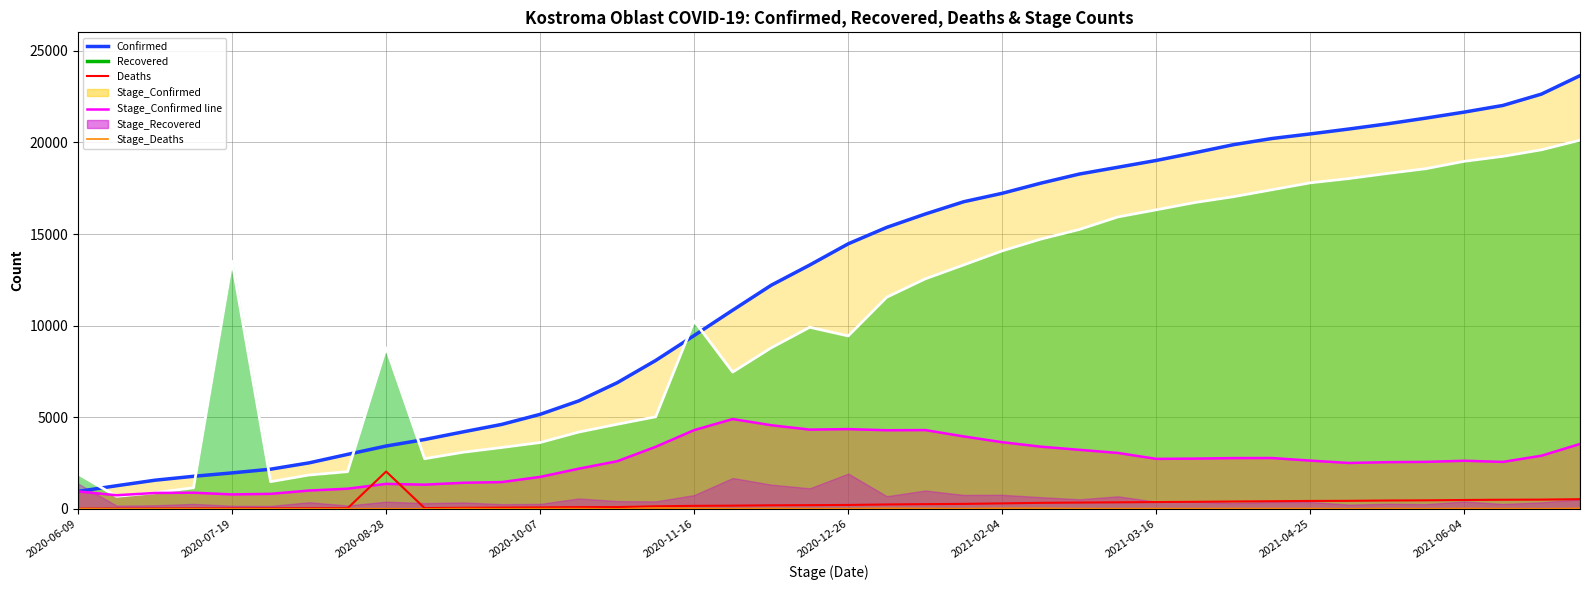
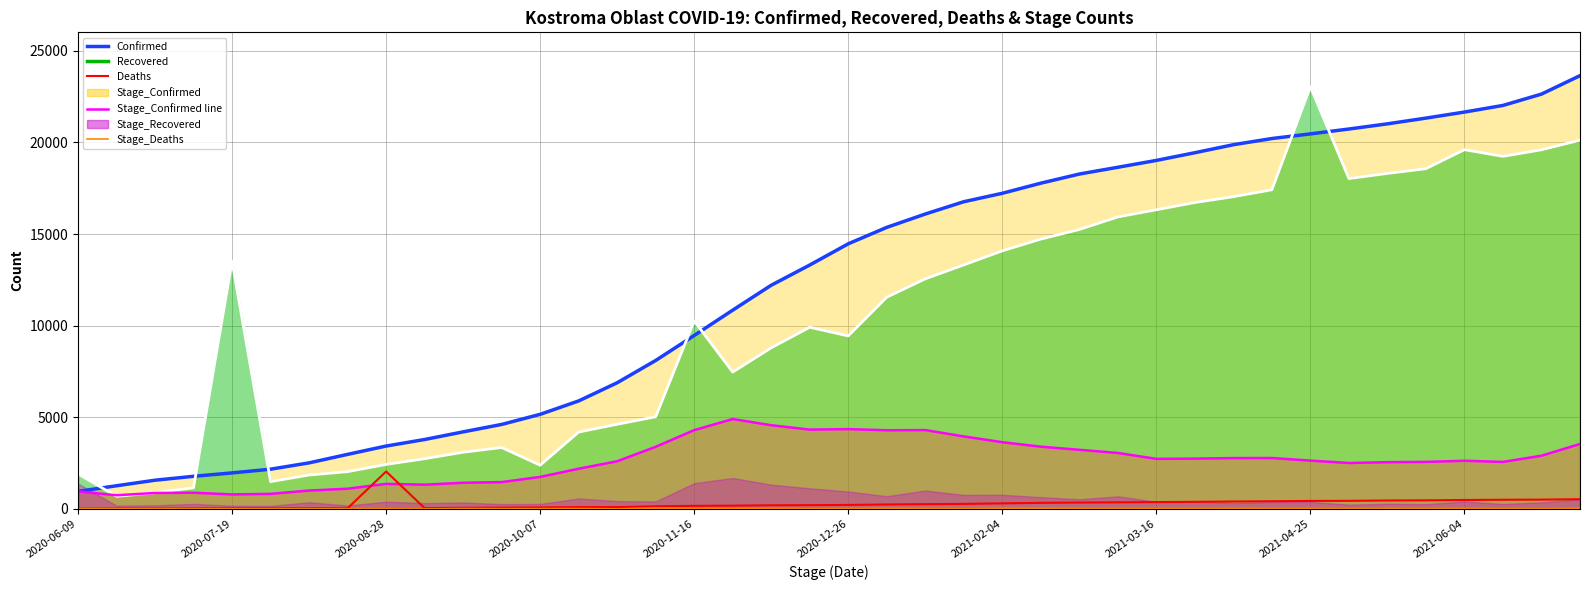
  {
    "Recovered": {
      "2020-06-09": 1900,
      "2020-07-19": 13500,
-     "2020-08-28": 8800,
-     "2020-10-07": 3600,
+     "2020-08-28": 2400,
+     "2020-10-07": 2400,
      "2020-11-16": 10300,
      "2020-12-26": 9400,
      "2021-02-04": 14100,
      "2021-03-16": 16300,
-     "2021-04-25": 17800,
-     "2021-06-04": 19000
+     "2021-04-25": 23000,
+     "2021-06-04": 19600
    },
    "Stage_Recovered": {
      "2020-06-09": 1400,
      "2020-07-19": 200,
      "2020-08-28": 400,
      "2020-10-07": 300,
-     "2020-11-16": 800,
-     "2020-12-26": 1900,
+     "2020-11-16": 1400,
+     "2020-12-26": 900,
      "2021-02-04": 800
    },
    "Deaths": {
      "2020-08-28": 2000,
      "2020-11-16": 200,
      "2020-12-26": 200,
      "2021-02-04": 300
    },
    "Stage_Deaths": {
      "2020-08-28": 0,
      "2020-11-16": 0,
      "2020-12-26": 0,
      "2021-02-04": 0,
      "2021-03-16": 0,
      "2021-04-25": 0,
      "2021-06-04": 0
    }
  }
